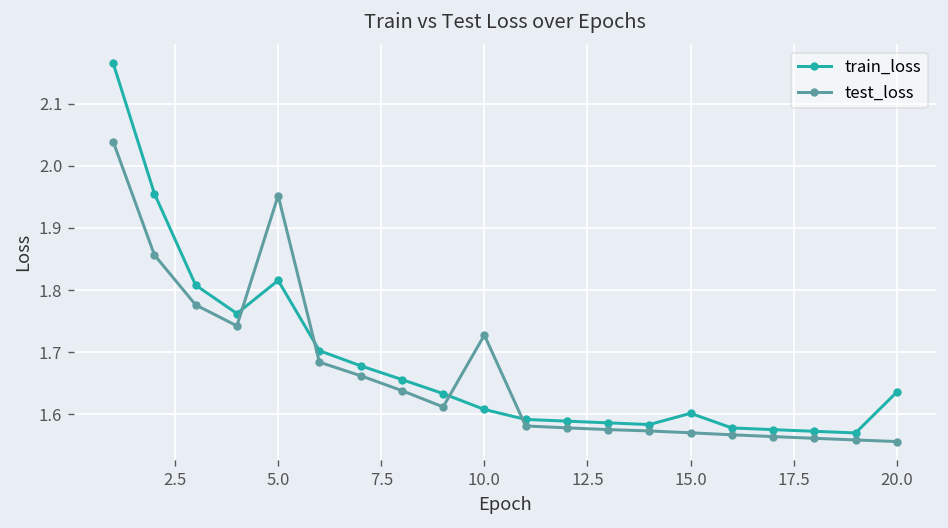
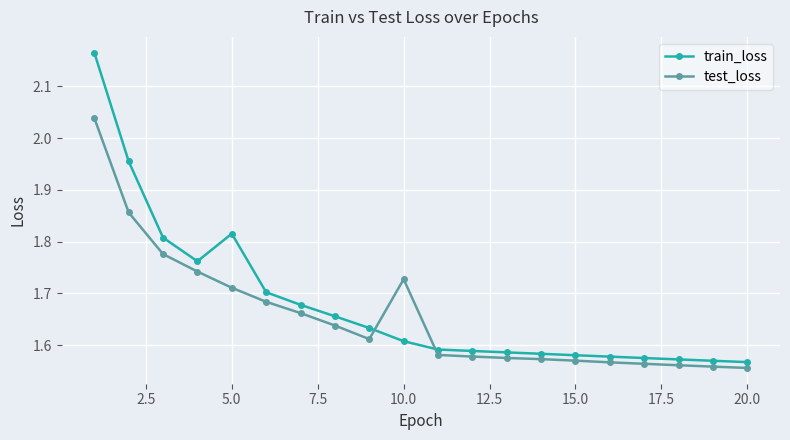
  {
    "train_loss": {
      "5.0": 1.82,
      "10.0": 1.61,
-     "15.0": 1.60,
-     "20.0": 1.64
+     "15.0": 1.58,
+     "20.0": 1.57
    },
    "test_loss": {
-     "5.0": 1.95,
+     "5.0": 1.71,
      "10.0": 1.73,
      "15.0": 1.57,
      "20.0": 1.56
    }
  }
